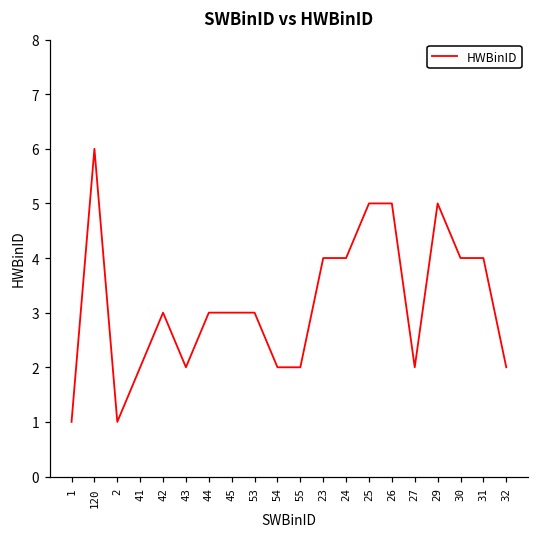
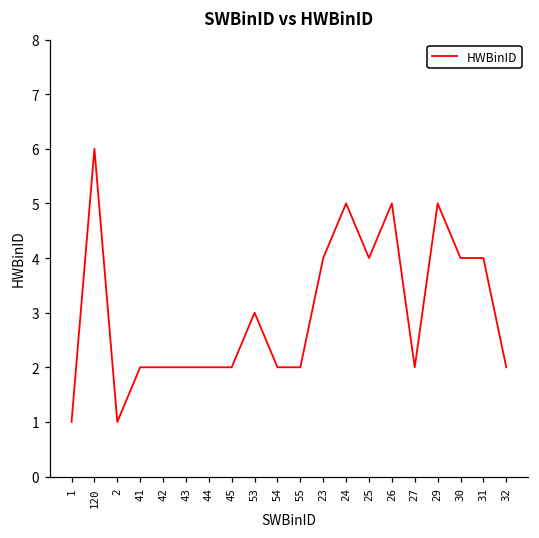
  {
    "1": 1,
    "120": 6,
    "2": 1,
    "41": 2,
-   "42": 3,
+   "42": 2,
    "43": 2,
-   "44": 3,
-   "45": 3,
+   "44": 2,
+   "45": 2,
    "53": 3,
    "54": 2,
    "55": 2,
    "23": 4,
-   "24": 4,
-   "25": 5,
+   "24": 5,
+   "25": 4,
    "26": 5,
    "27": 2,
    "29": 5,
    "30": 4,
    "31": 4,
    "32": 2
  }
